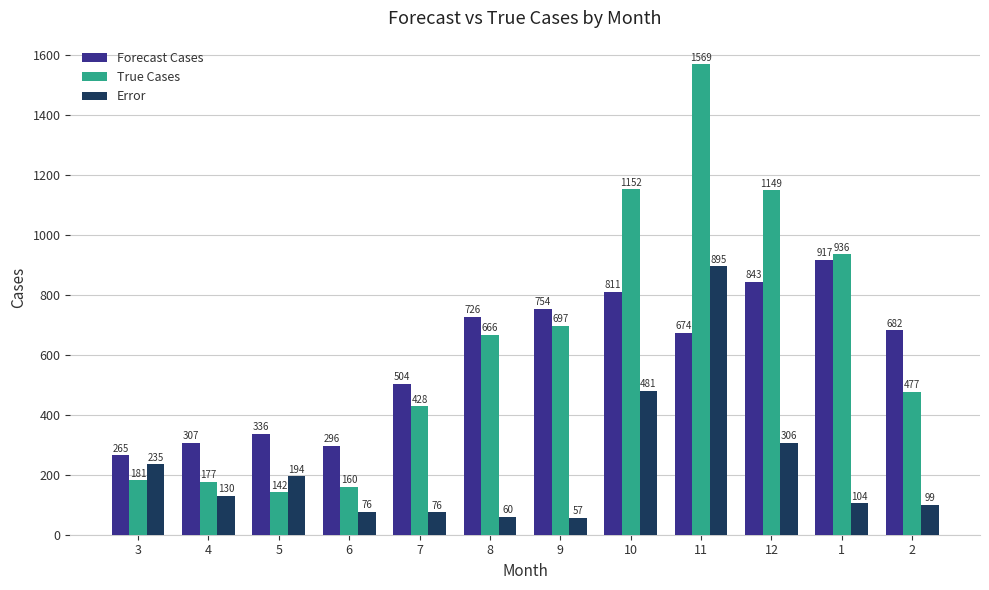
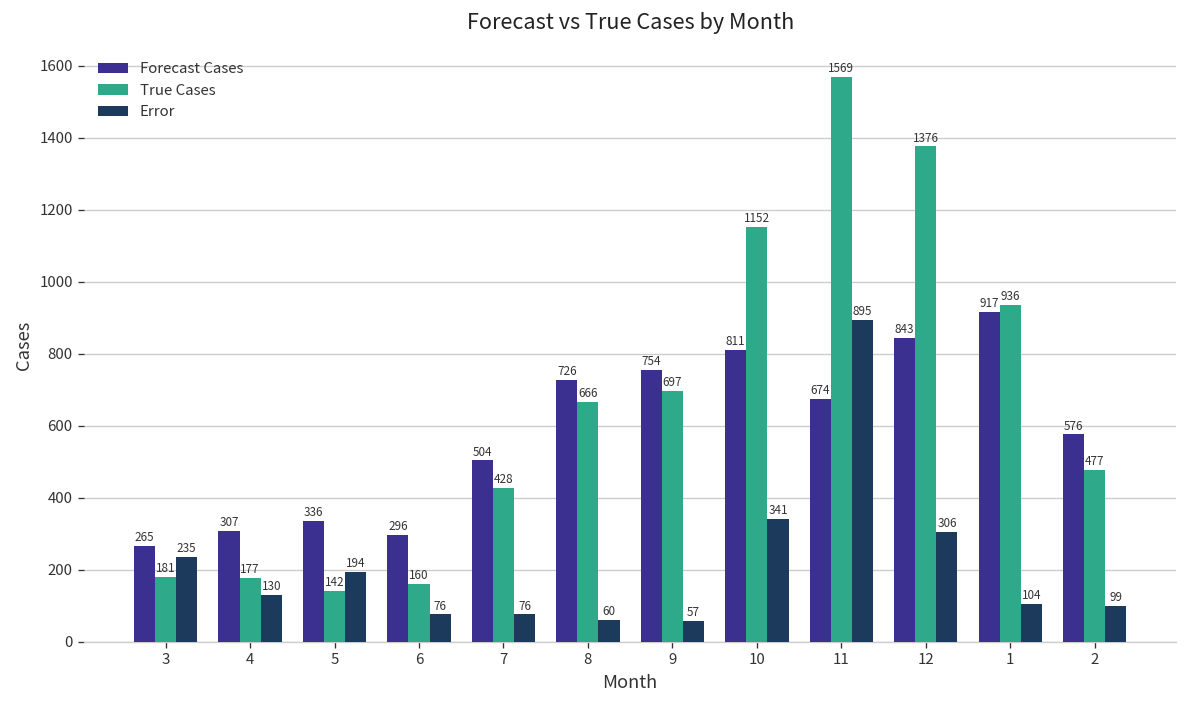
  {
    "Forecast Cases": {
      "3": 265,
      "4": 307,
      "5": 336,
      "6": 296,
      "7": 504,
      "8": 726,
      "9": 754,
      "10": 811,
      "11": 674,
      "12": 843,
      "1": 917,
-     "2": 682
+     "2": 576
    },
    "True Cases": {
      "3": 181,
      "4": 177,
      "5": 142,
      "6": 160,
      "7": 428,
      "8": 666,
      "9": 697,
      "10": 1152,
      "11": 1569,
-     "12": 1149,
+     "12": 1376,
      "1": 936,
      "2": 477
    },
    "Error": {
      "3": 235,
      "4": 130,
      "5": 194,
      "6": 76,
      "7": 76,
      "8": 60,
      "9": 57,
-     "10": 481,
+     "10": 341,
      "11": 895,
      "12": 306,
      "1": 104,
      "2": 99
    }
  }
